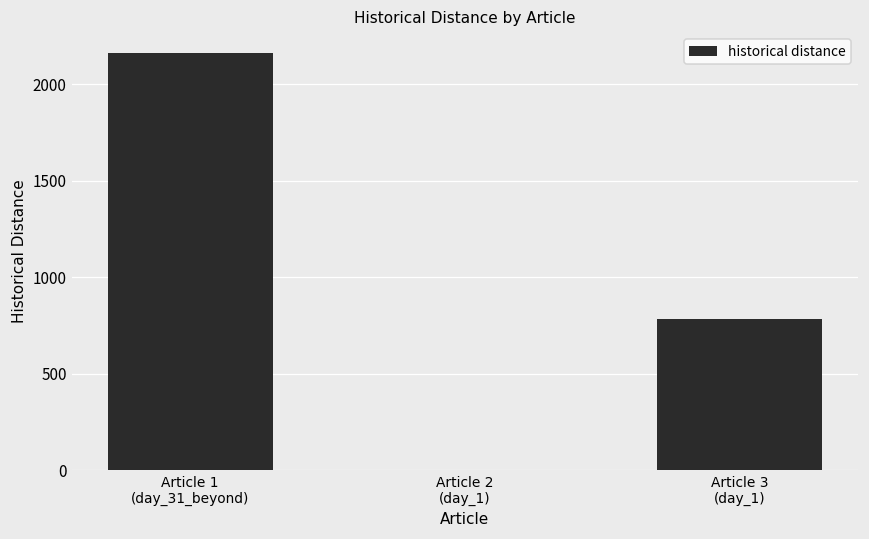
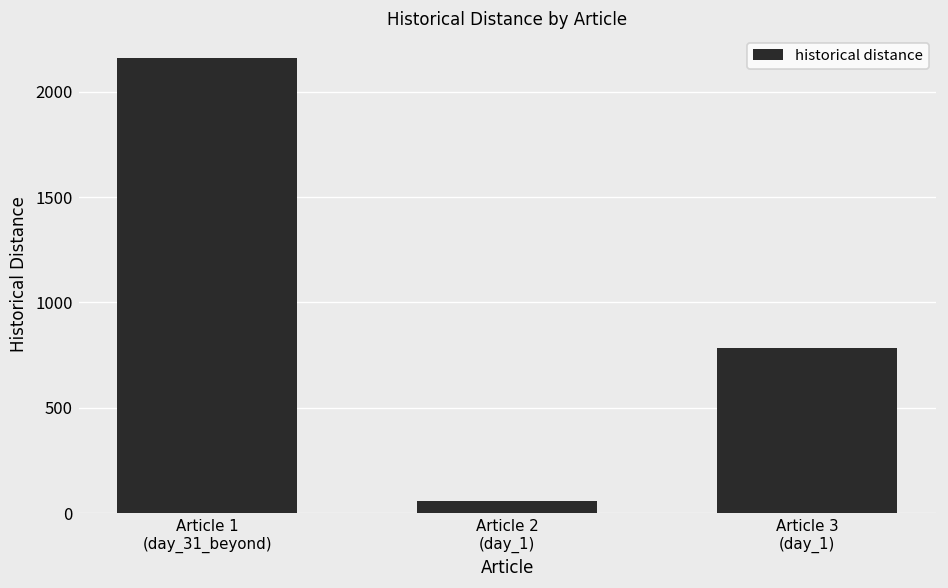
  {
    "Article 1 (day_31_beyond)": 2160,
-   "Article 2 (day_1)": 0,
+   "Article 2 (day_1)": 60,
    "Article 3 (day_1)": 780
  }
